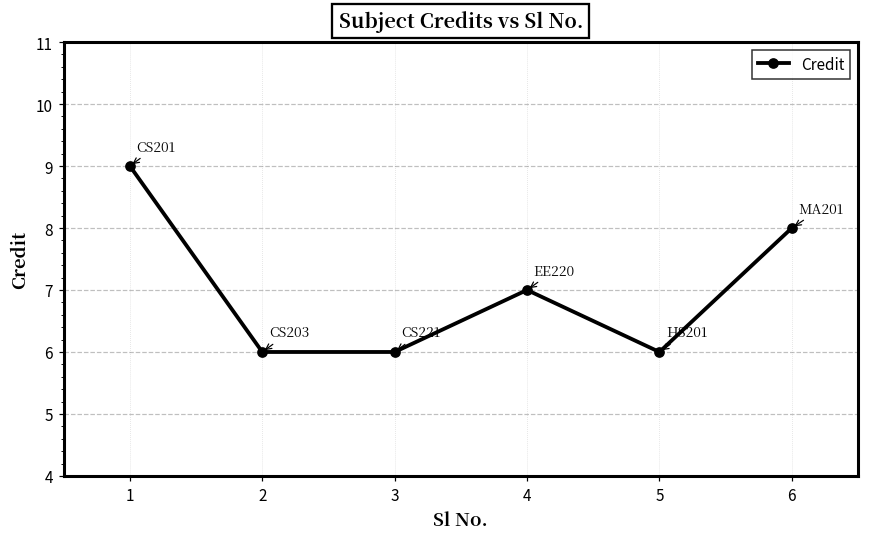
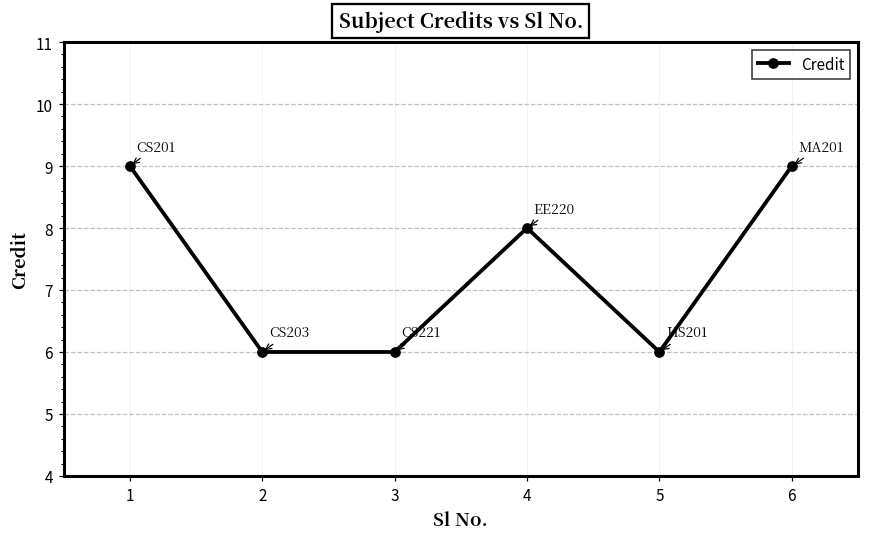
  {
    "1": 9,
    "2": 6,
    "3": 6,
-   "4": 7,
+   "4": 8,
    "5": 6,
-   "6": 8
+   "6": 9
  }
